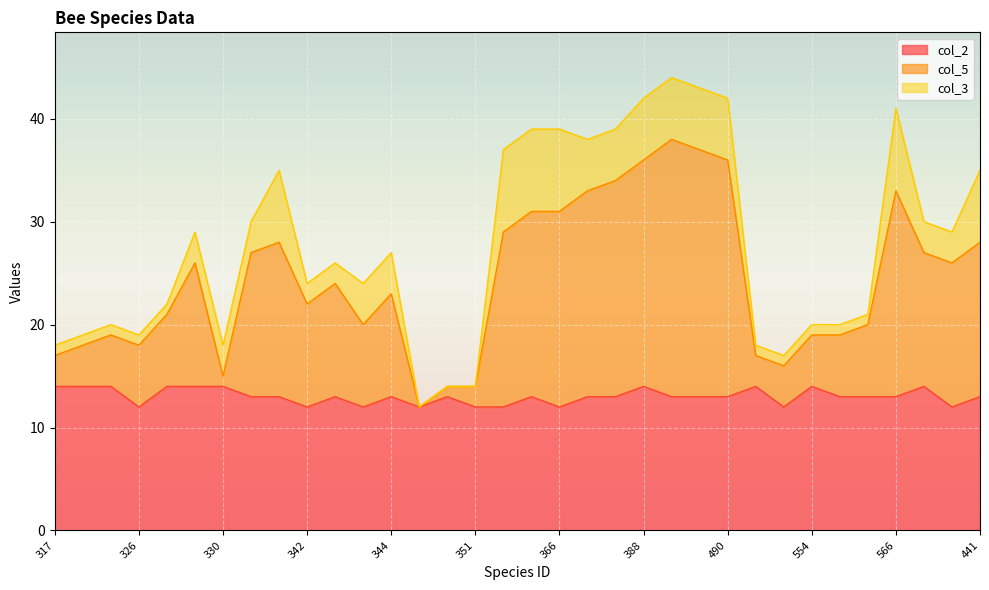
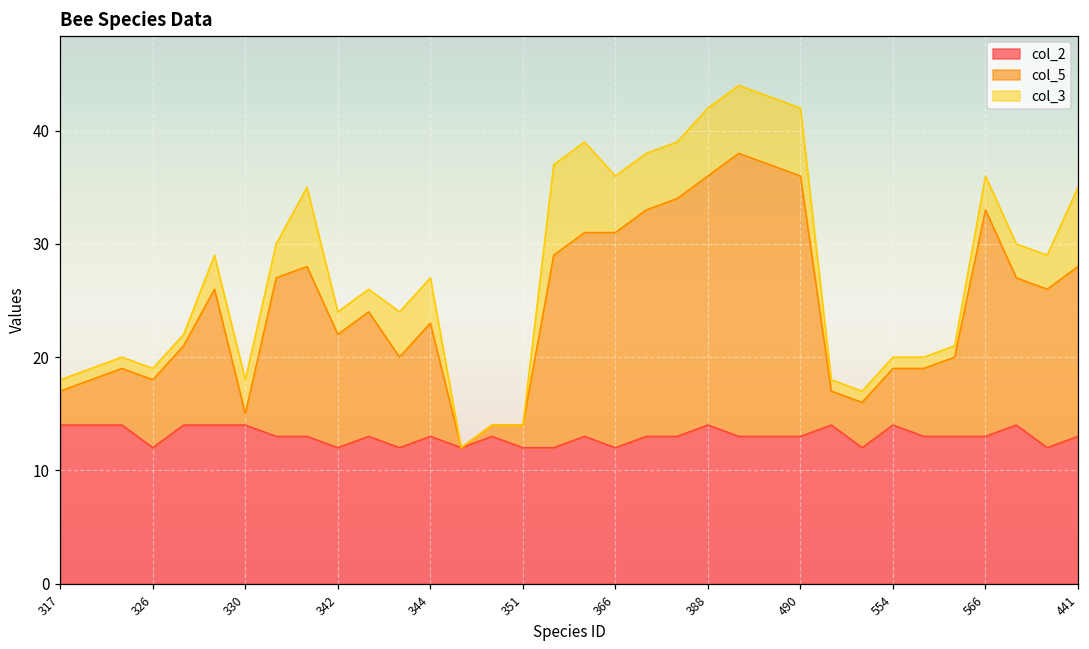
  {
    "col_2": {
      "317": 14,
      "326": 12,
      "330": 14,
      "342": 12,
      "344": 13,
      "351": 12,
      "366": 12,
      "388": 14,
      "490": 13,
      "554": 14,
      "566": 13,
      "441": 13
    },
    "col_5": {
      "317": 3,
      "326": 6,
      "330": 1,
      "342": 10,
      "344": 10,
      "366": 19,
      "388": 22,
      "490": 23,
      "554": 5,
      "566": 20,
      "441": 15
    },
    "col_3": {
      "317": 1,
      "326": 1,
      "330": 3,
      "342": 2,
      "344": 4,
-     "366": 8,
+     "366": 5,
      "388": 6,
      "490": 6,
      "554": 1,
-     "566": 8,
+     "566": 3,
      "441": 7
    }
  }
